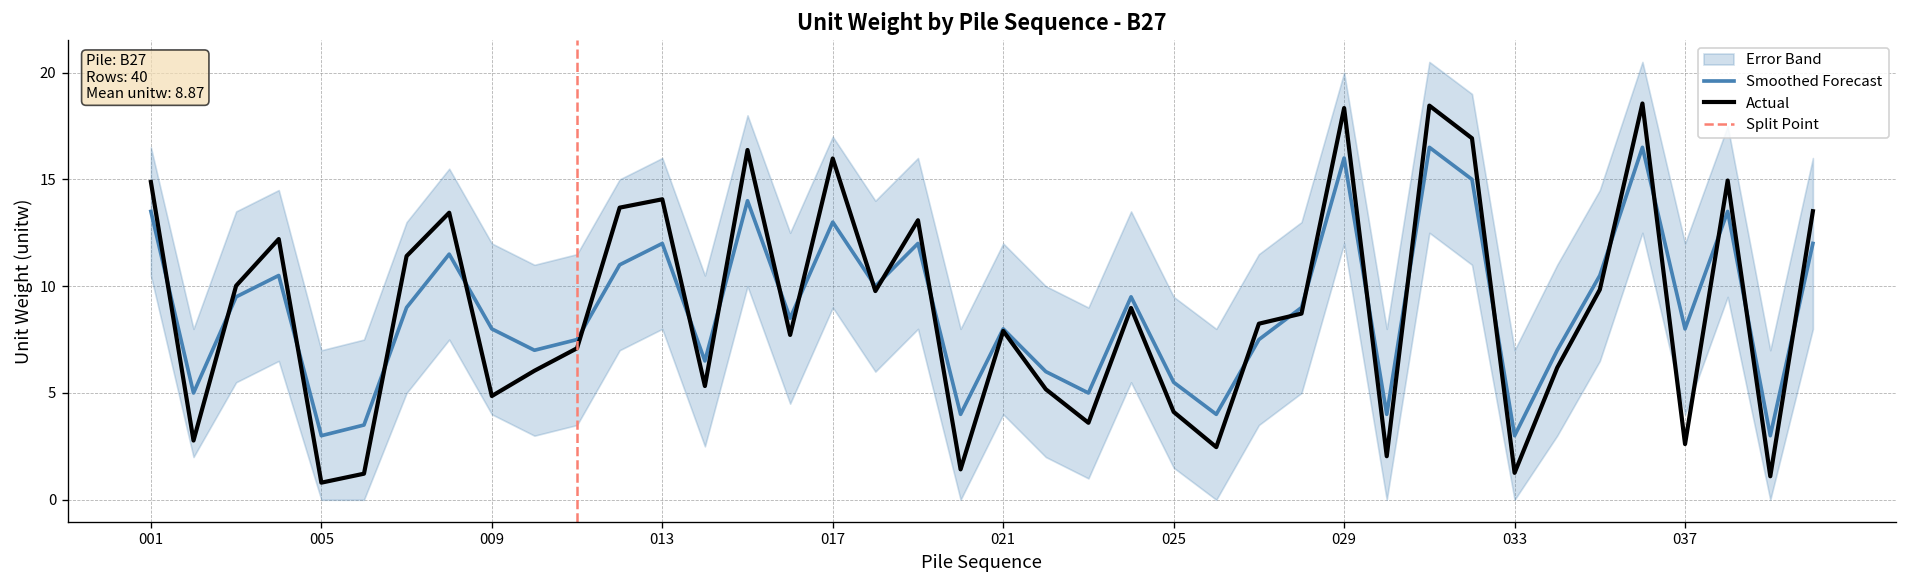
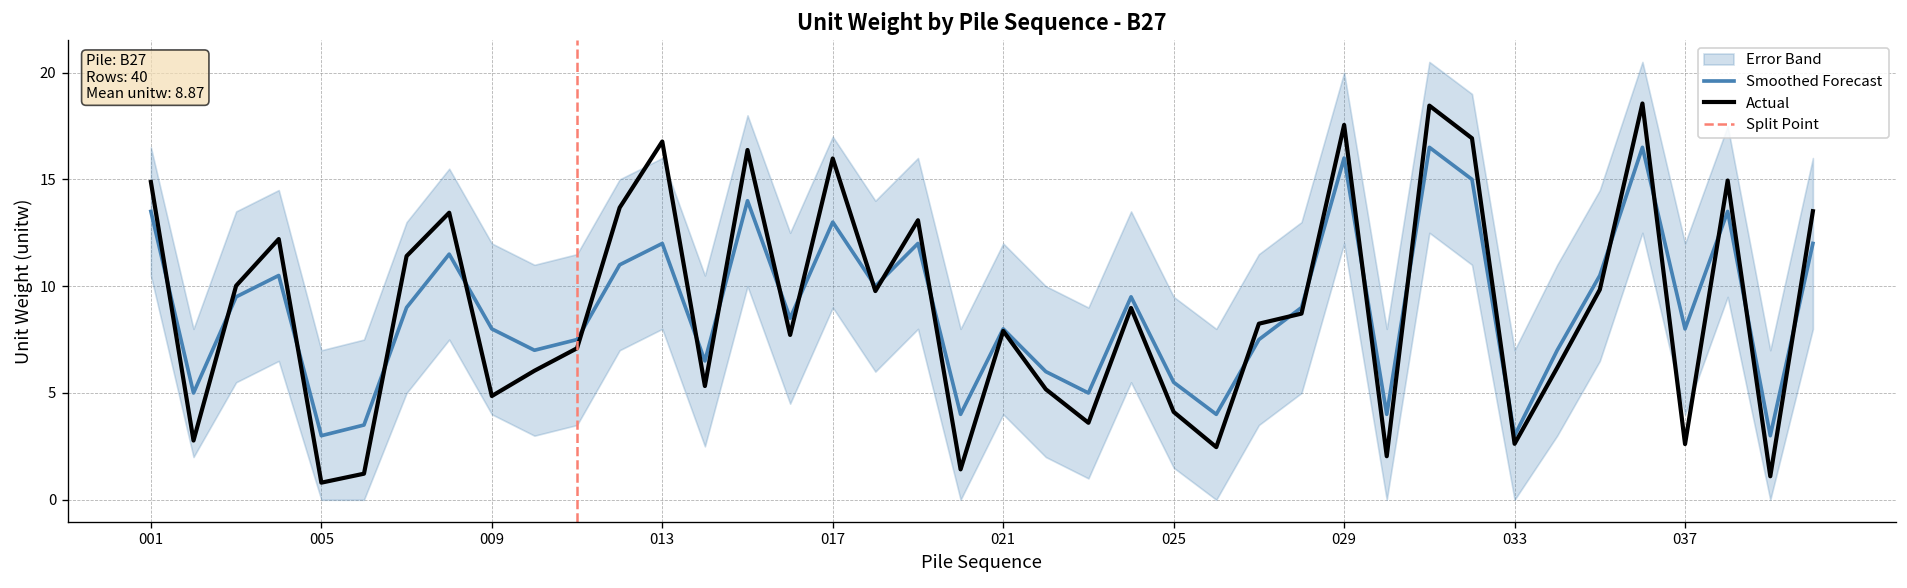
  {
    "Actual": {
      "001": 14.9,
      "005": 0.8,
      "009": 4.9,
-     "013": 14.1,
+     "013": 16.8,
      "017": 16.0,
      "025": 4.1,
-     "029": 18.3,
-     "033": 1.3,
+     "029": 17.6,
+     "033": 2.6,
      "037": 2.6
    }
  }
